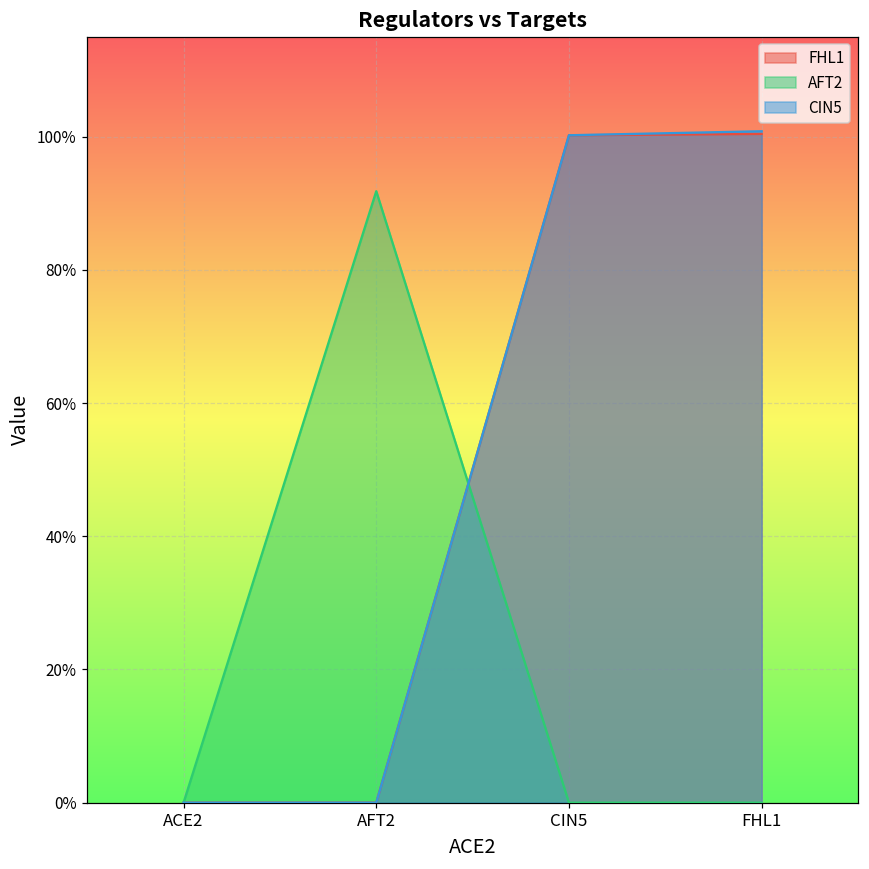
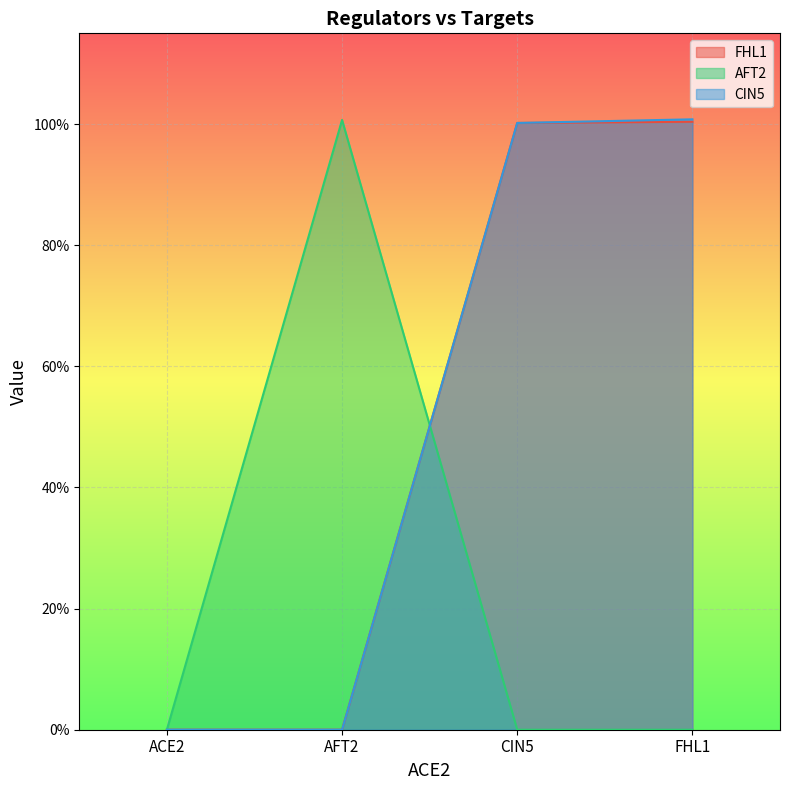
  {
    "AFT2": {
-     "AFT2": "92%",
+     "AFT2": "101%",
      "CIN5": "0%",
      "FHL1": "0%"
    }
  }
